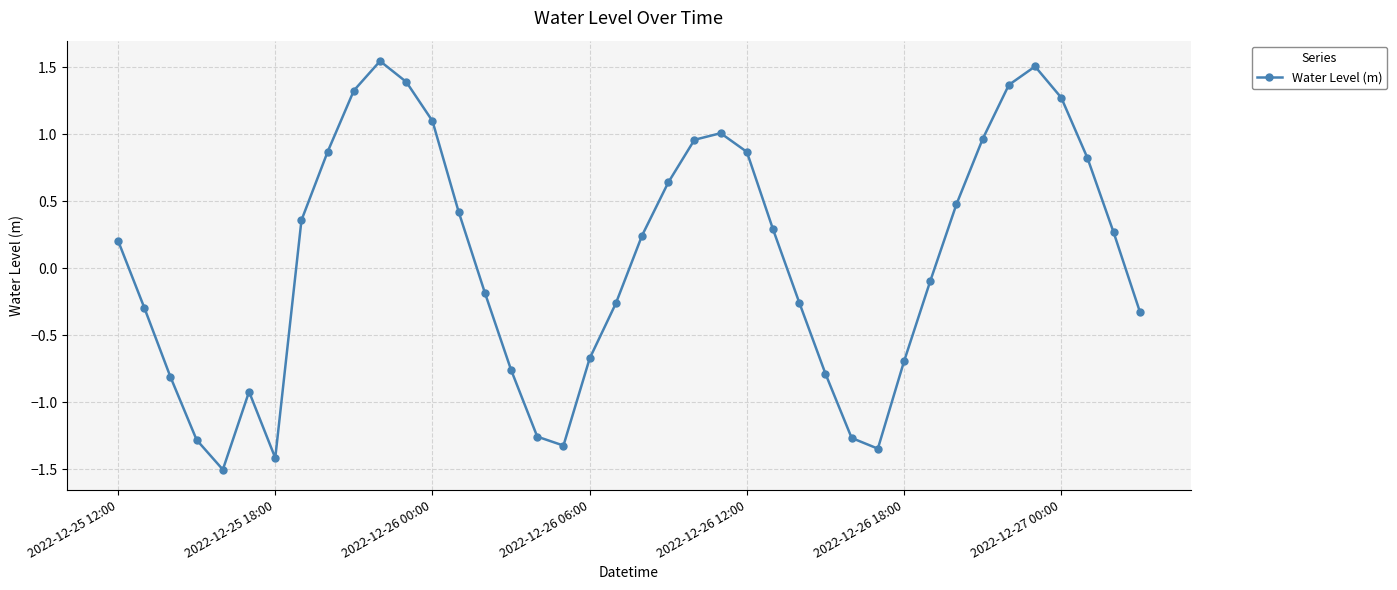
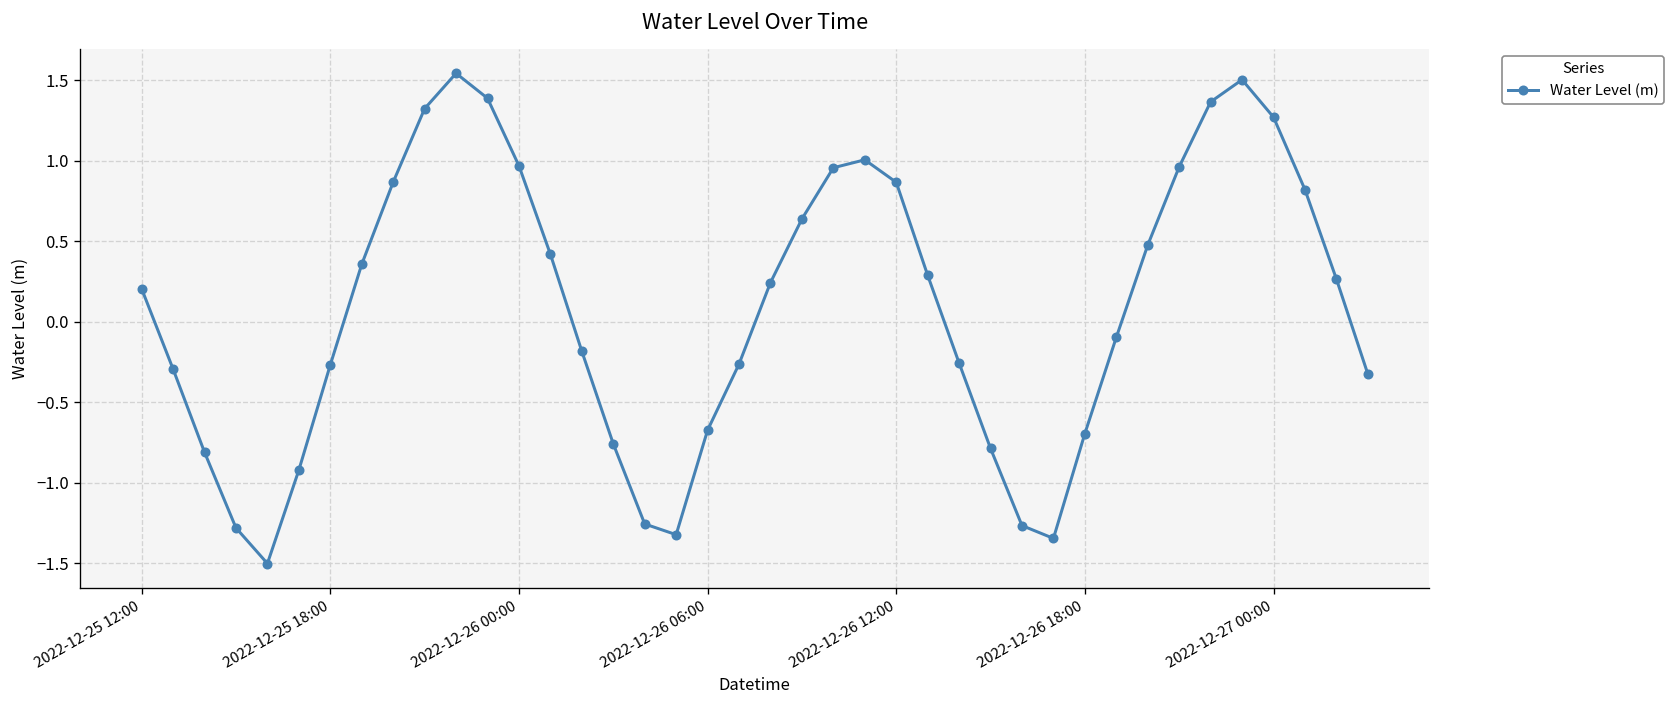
  {
    "2022-12-25 12:00": 0.20,
-   "2022-12-25 18:00": -1.42,
-   "2022-12-26 00:00": 1.10,
+   "2022-12-25 18:00": -0.27,
+   "2022-12-26 00:00": 0.97,
    "2022-12-26 06:00": -0.67,
    "2022-12-26 12:00": 0.87,
    "2022-12-26 18:00": -0.69,
    "2022-12-27 00:00": 1.27
  }
